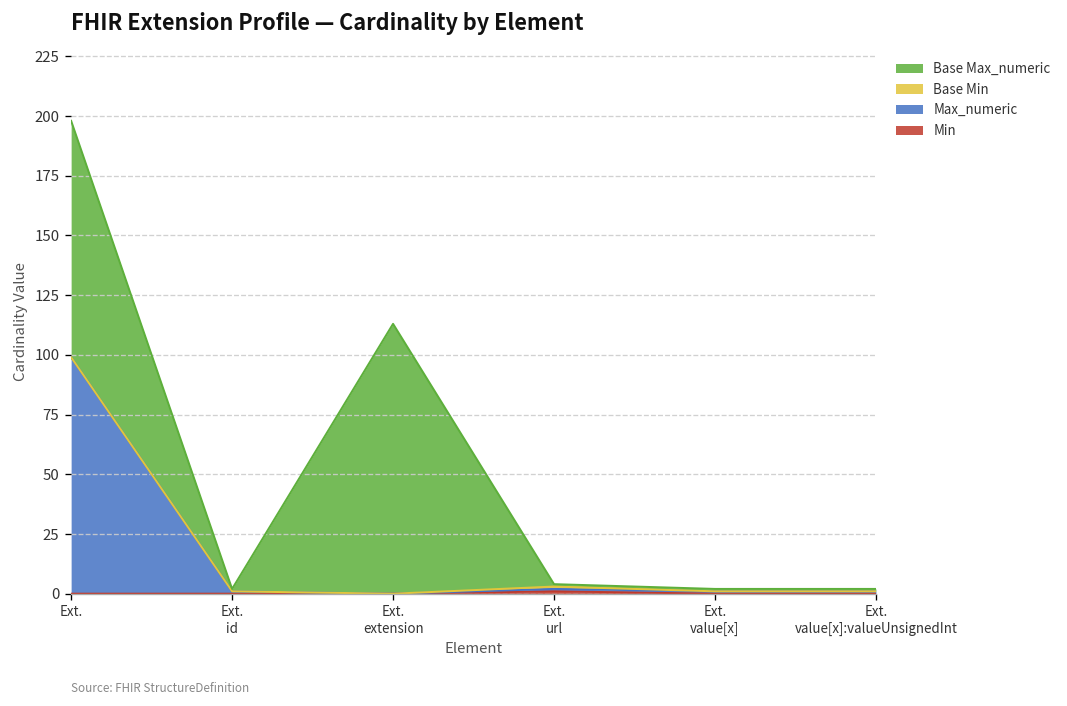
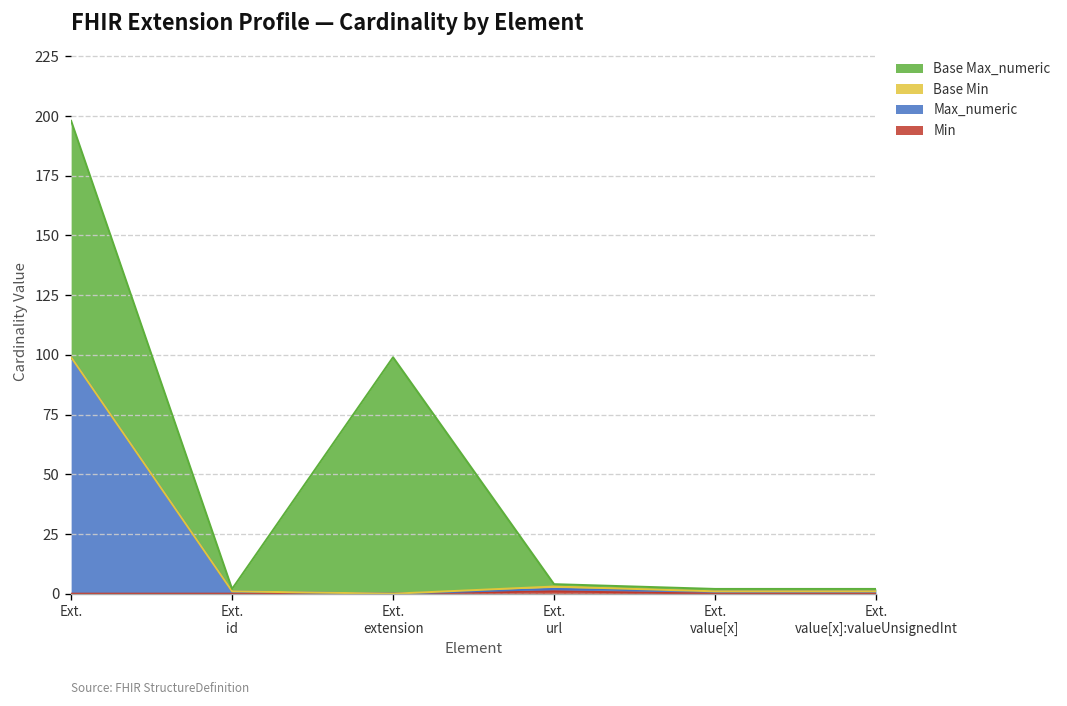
  {
    "Min": {
      "Ext.": 0
    },
    "Base Max_numeric": {
      "Ext.": 99,
-     "Ext. extension": 113
+     "Ext. extension": 99
    }
  }
